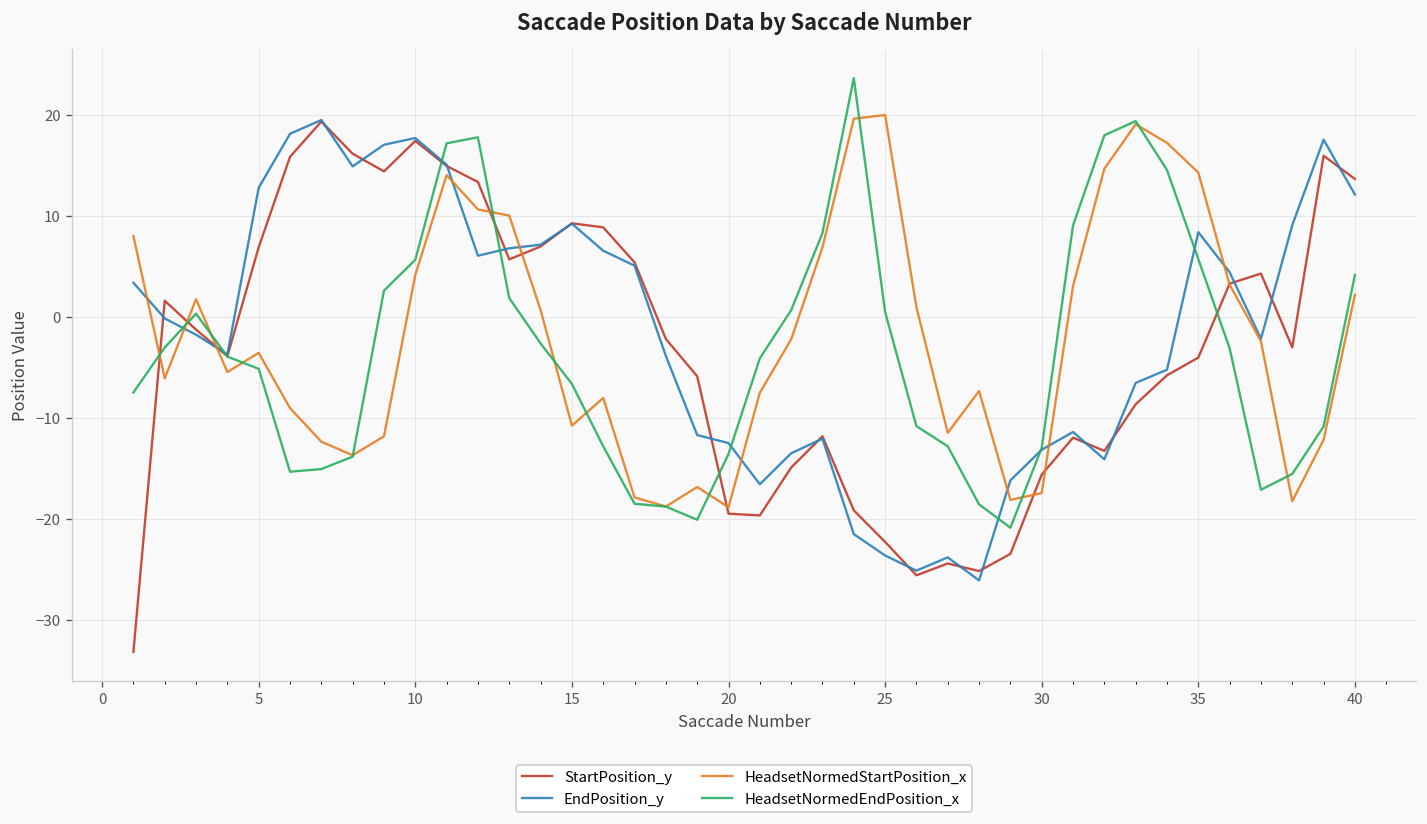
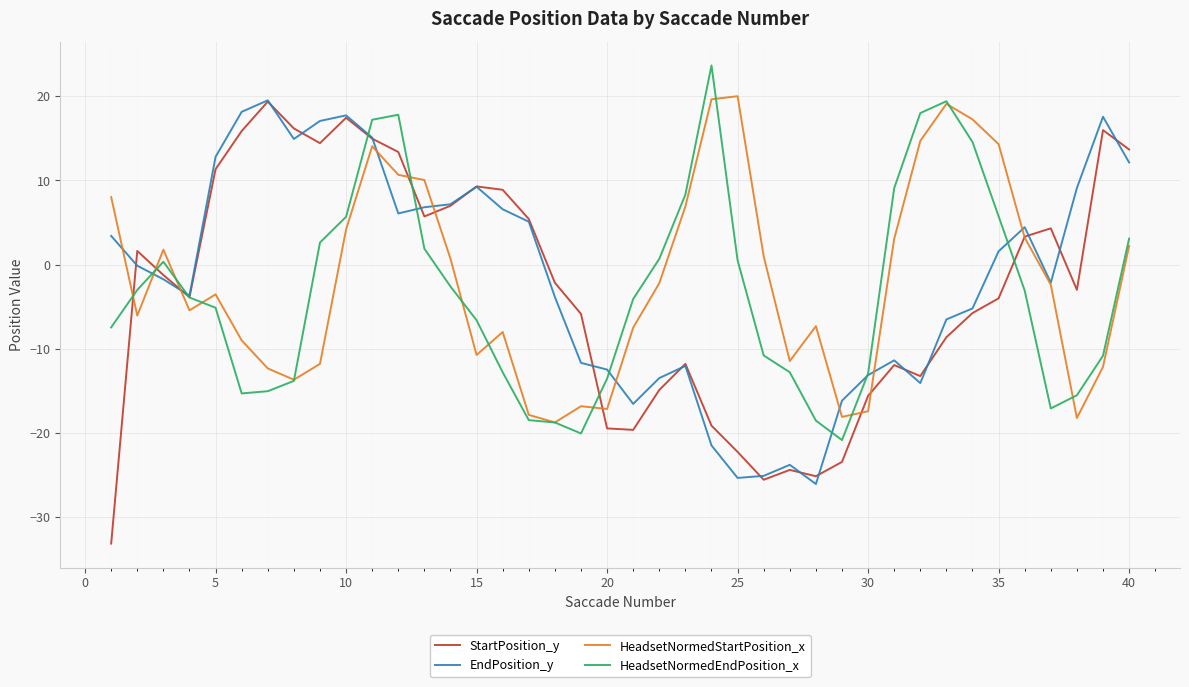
  {
    "StartPosition_y": {
-     "5": 7,
+     "5": 11,
      "20": -19,
      "25": -22,
      "30": -16,
      "35": -4,
      "40": 14
    },
    "EndPosition_y": {
      "5": 13,
      "20": -12,
-     "25": -24,
-     "35": 8,
+     "25": -25,
+     "35": 2,
      "40": 12
    },
    "HeadsetNormedStartPosition_x": {
      "5": -4,
      "10": 4,
      "15": -11,
-     "20": -19,
+     "20": -17,
      "25": 20,
      "30": -17,
      "35": 14,
      "40": 2
    },
    "HeadsetNormedEndPosition_x": {
      "5": -5,
      "10": 6,
      "15": -7,
      "20": -14,
      "25": 1,
      "35": 6,
-     "40": 4
+     "40": 3
    }
  }
